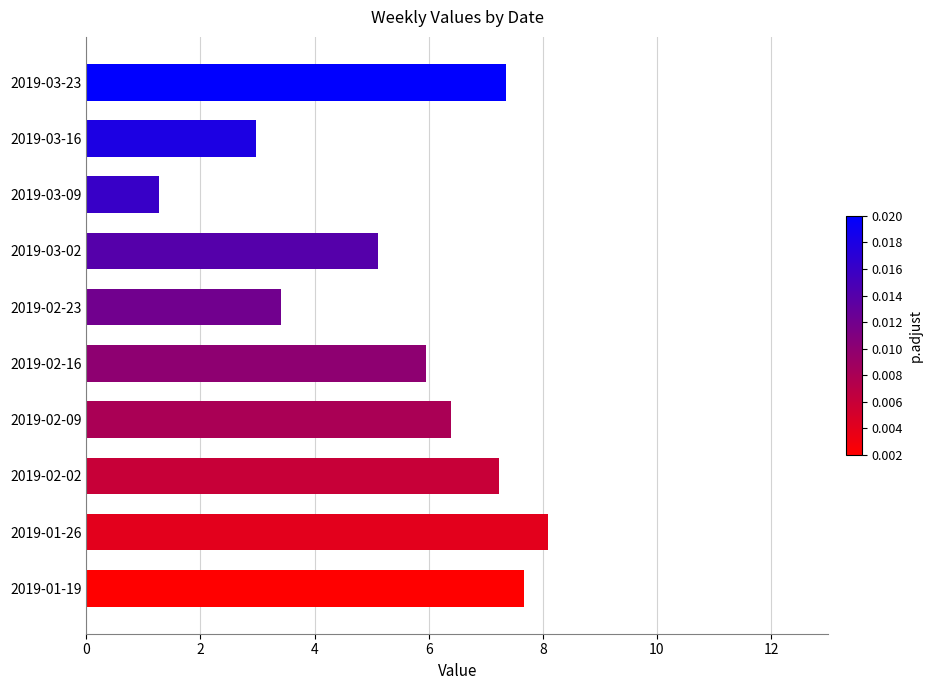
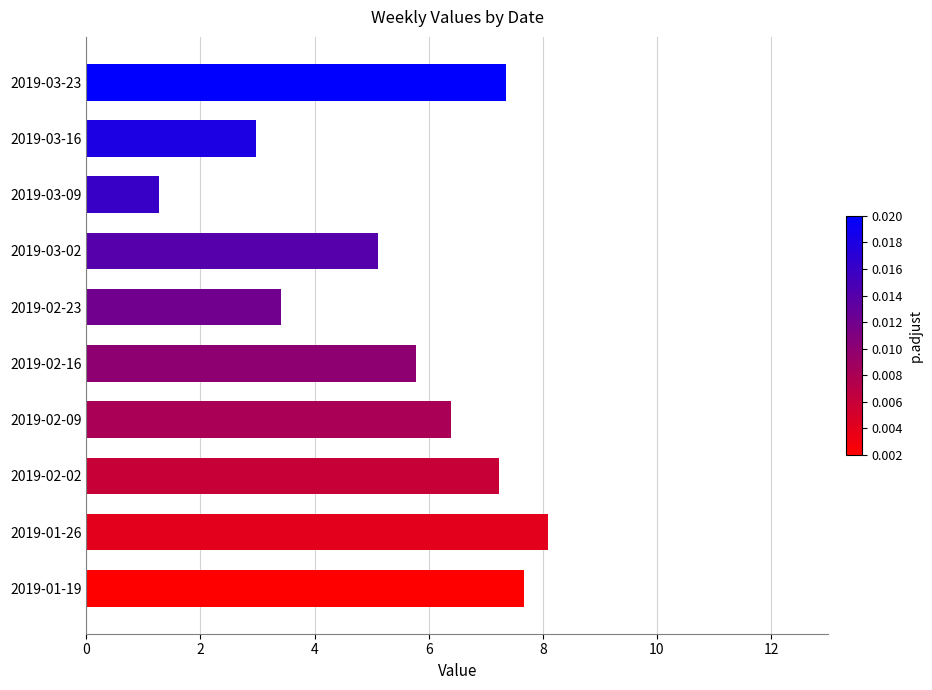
  {
    "2019-03-23": 7.4,
    "2019-03-16": 3.0,
    "2019-03-09": 1.3,
    "2019-03-02": 5.1,
    "2019-02-23": 3.4,
-   "2019-02-16": 6.0,
+   "2019-02-16": 5.8,
    "2019-02-09": 6.4,
    "2019-02-02": 7.2,
    "2019-01-26": 8.1,
    "2019-01-19": 7.7
  }
